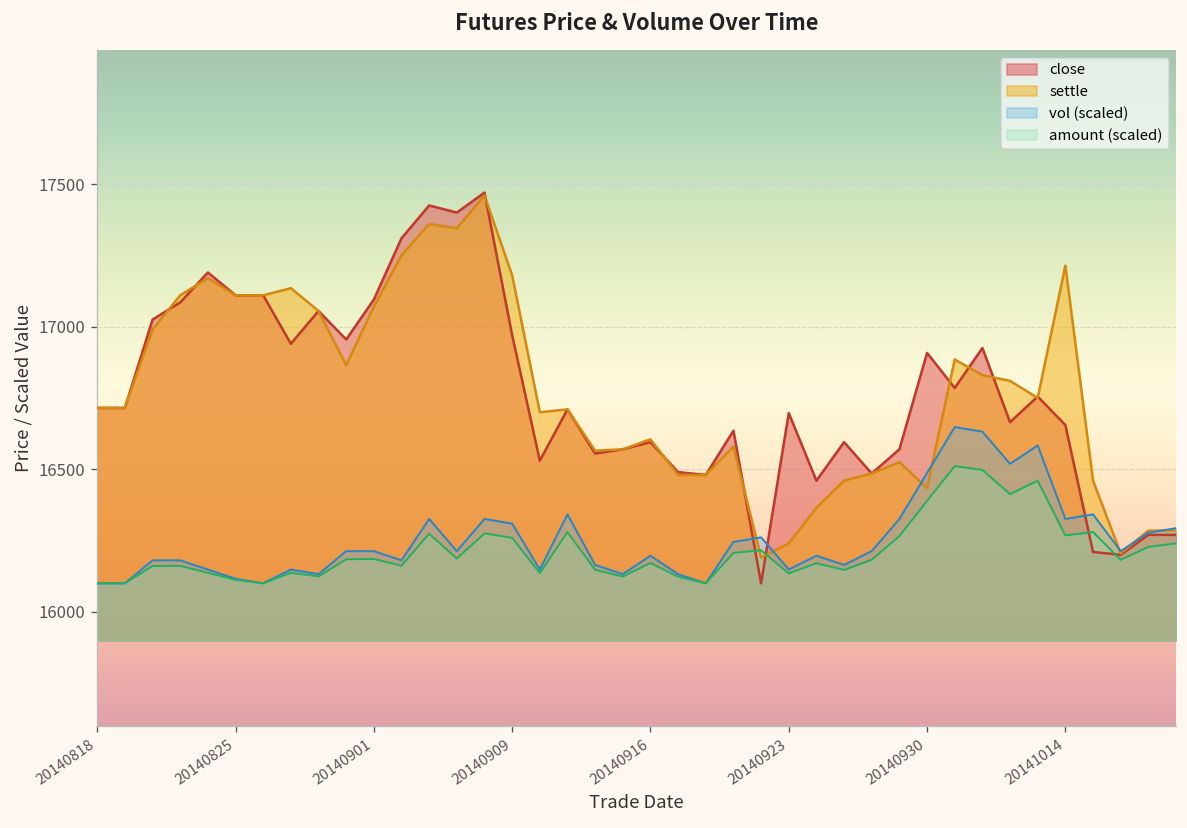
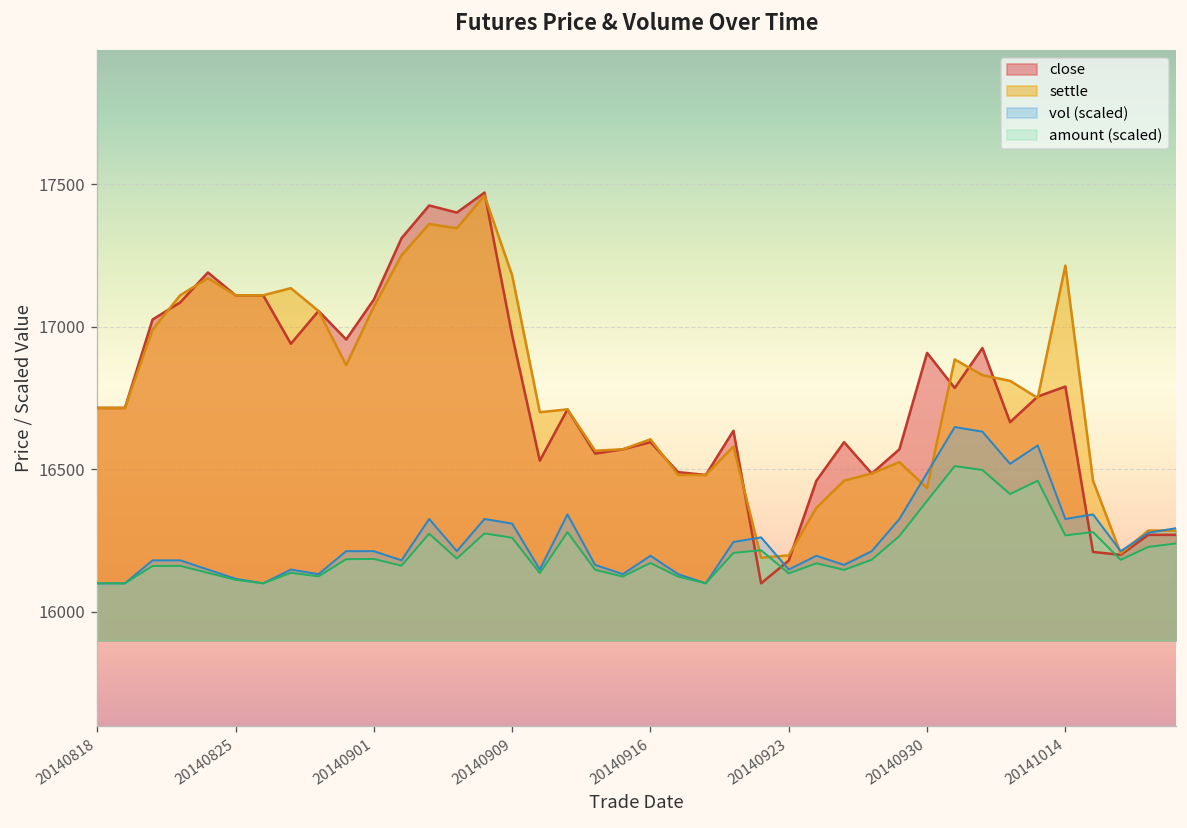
  {
    "close": {
      "20140901": 17100,
      "20140909": 16970,
-     "20140923": 16700,
+     "20140923": 16180,
      "20140930": 16910,
-     "20141014": 16660
+     "20141014": 16790
    },
    "settle": {
      "20140901": 17070,
      "20140909": 17180,
-     "20140923": 16240,
+     "20140923": 16200,
      "20140930": 16430,
      "20141014": 17210
    }
  }
